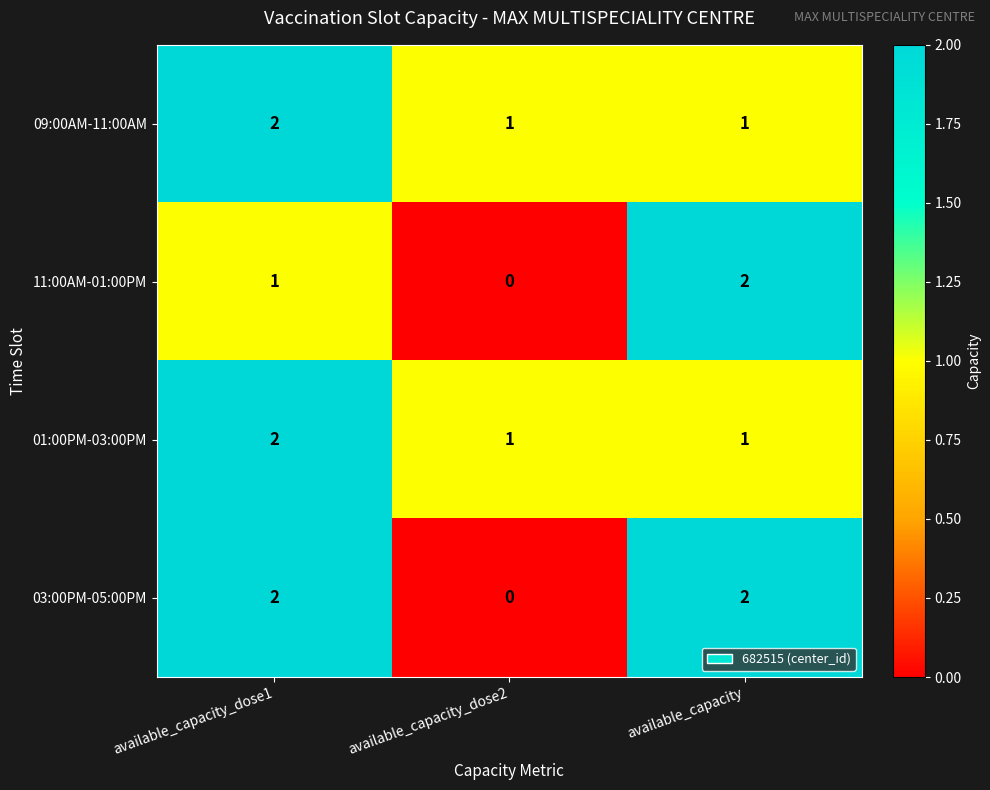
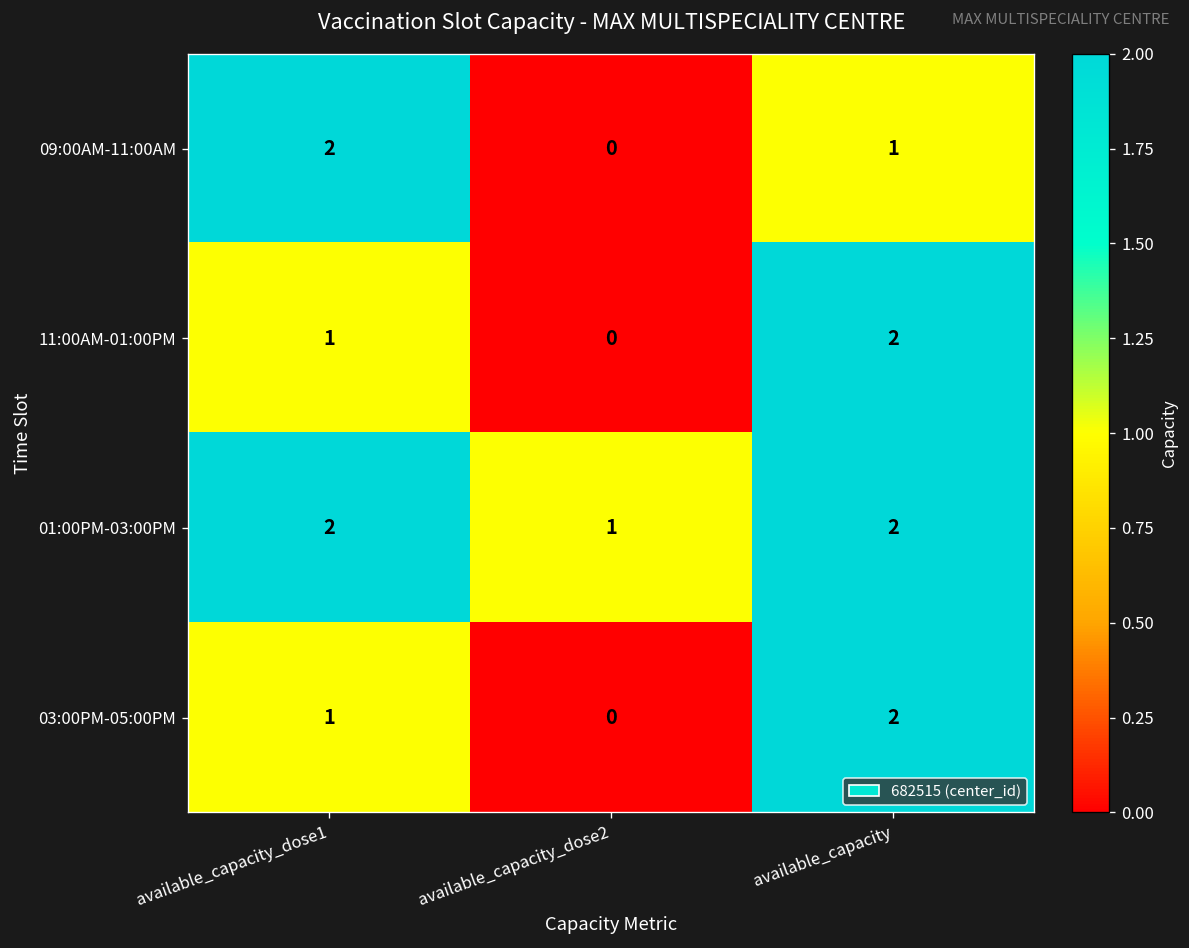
  {
    "09:00AM-11:00AM": {
      "available_capacity_dose1": 2,
-     "available_capacity_dose2": 1,
+     "available_capacity_dose2": 0,
      "available_capacity": 1
    },
    "11:00AM-01:00PM": {
      "available_capacity_dose1": 1,
      "available_capacity_dose2": 0,
      "available_capacity": 2
    },
    "01:00PM-03:00PM": {
      "available_capacity_dose1": 2,
      "available_capacity_dose2": 1,
-     "available_capacity": 1
+     "available_capacity": 2
    },
    "03:00PM-05:00PM": {
-     "available_capacity_dose1": 2,
+     "available_capacity_dose1": 1,
      "available_capacity_dose2": 0,
      "available_capacity": 2
    }
  }
